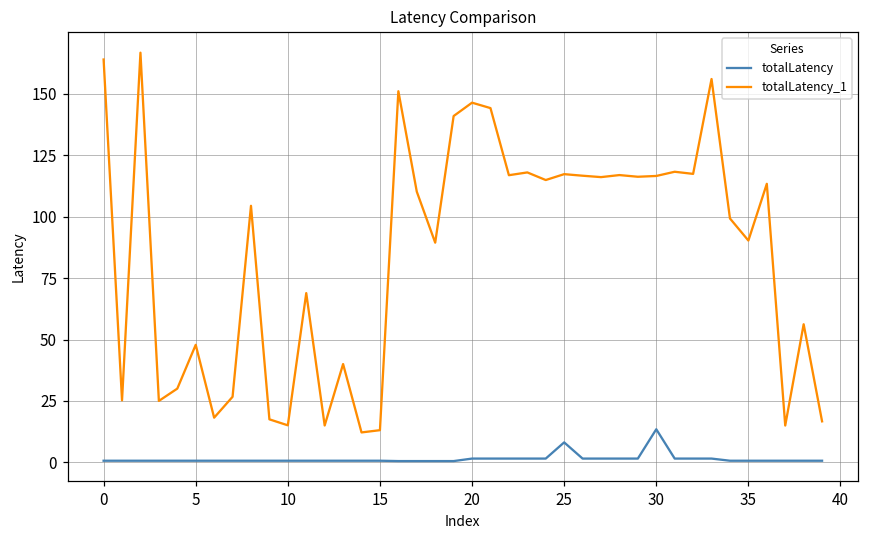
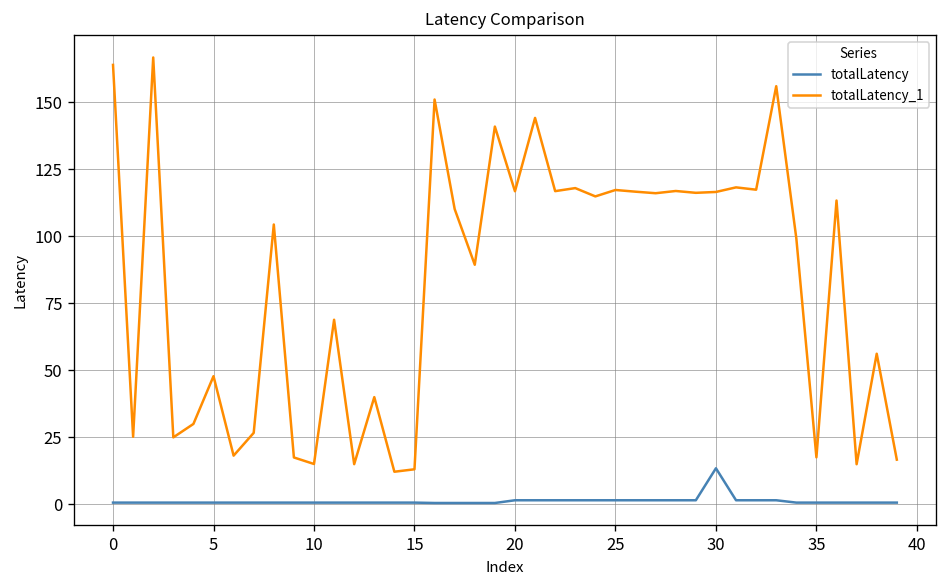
  {
    "totalLatency": {
      "0": 1,
      "5": 1,
      "10": 1,
      "15": 1,
      "20": 2,
-     "25": 8,
+     "25": 2,
      "30": 13,
      "35": 1
    },
    "totalLatency_1": {
      "0": 164,
      "5": 48,
      "10": 15,
      "15": 13,
-     "20": 146,
+     "20": 117,
      "25": 117,
      "30": 117,
-     "35": 90
+     "35": 18
    }
  }
